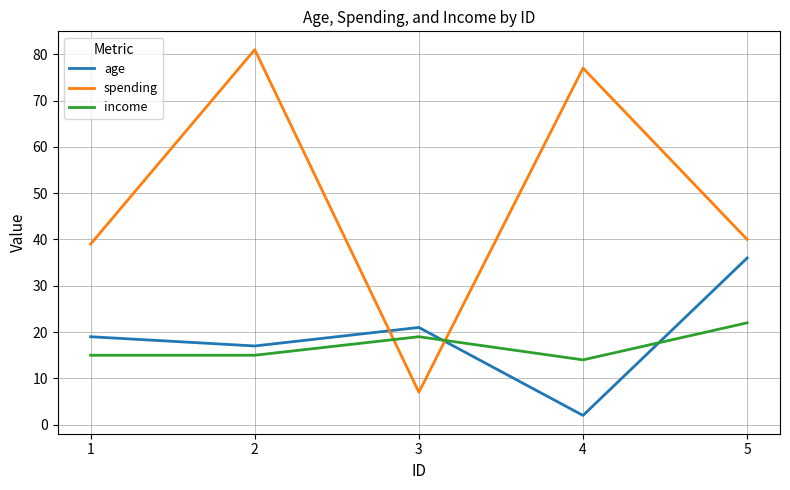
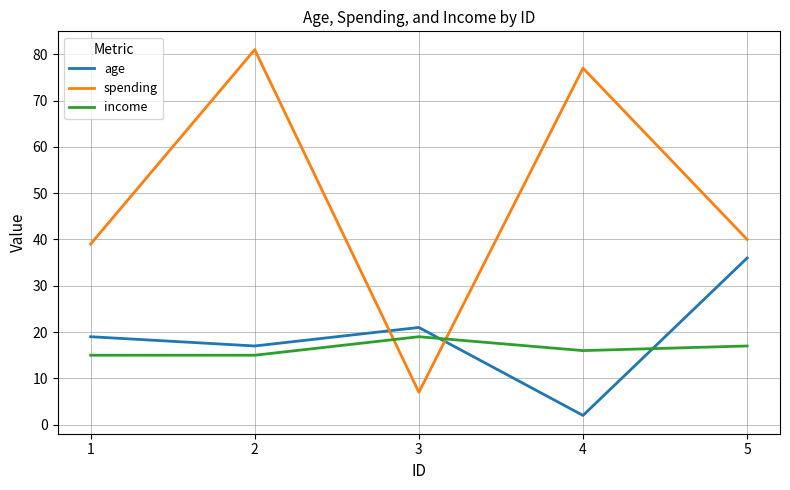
  {
    "age": {
      "1": 19,
      "2": 17,
      "3": 21,
      "4": 2,
      "5": 36
    },
    "spending": {
      "1": 39,
      "2": 81,
      "3": 7,
      "4": 77,
      "5": 40
    },
    "income": {
      "1": 15,
      "2": 15,
      "3": 19,
-     "4": 14,
-     "5": 22
+     "4": 16,
+     "5": 17
    }
  }
